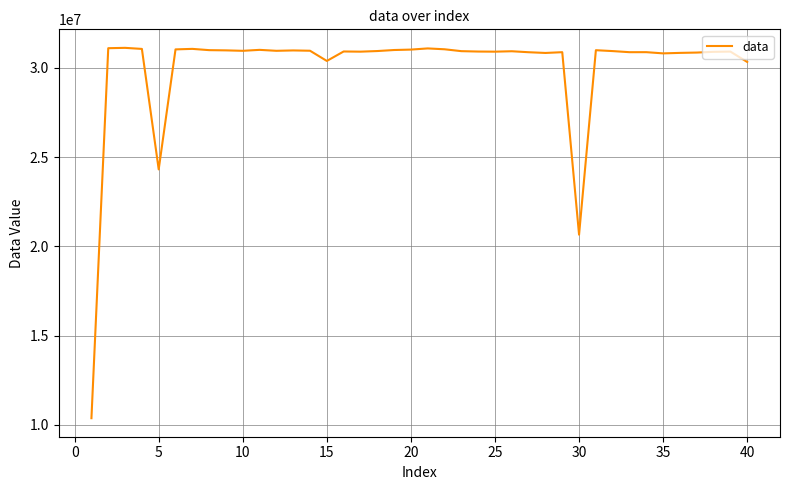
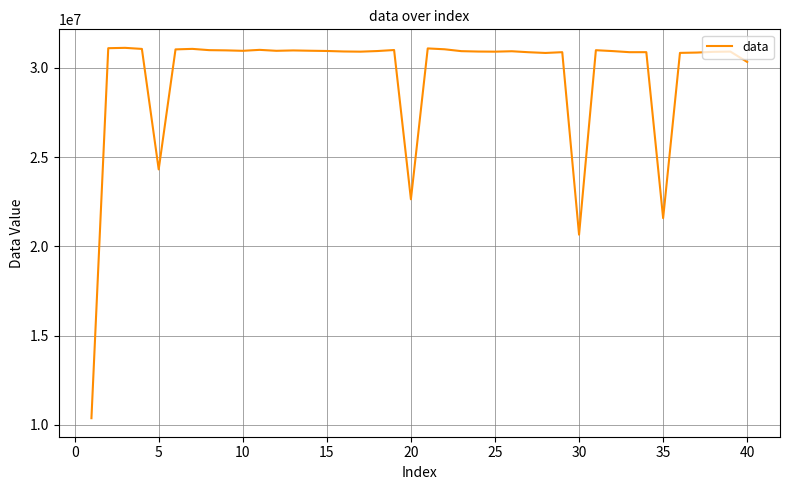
  {
    "5": 24300000,
    "10": 31000000,
-   "15": 30400000,
-   "20": 31000000,
+   "15": 31000000,
+   "20": 22600000,
    "25": 30900000,
    "30": 20700000,
-   "35": 30800000,
+   "35": 21600000,
    "40": 30300000
  }
